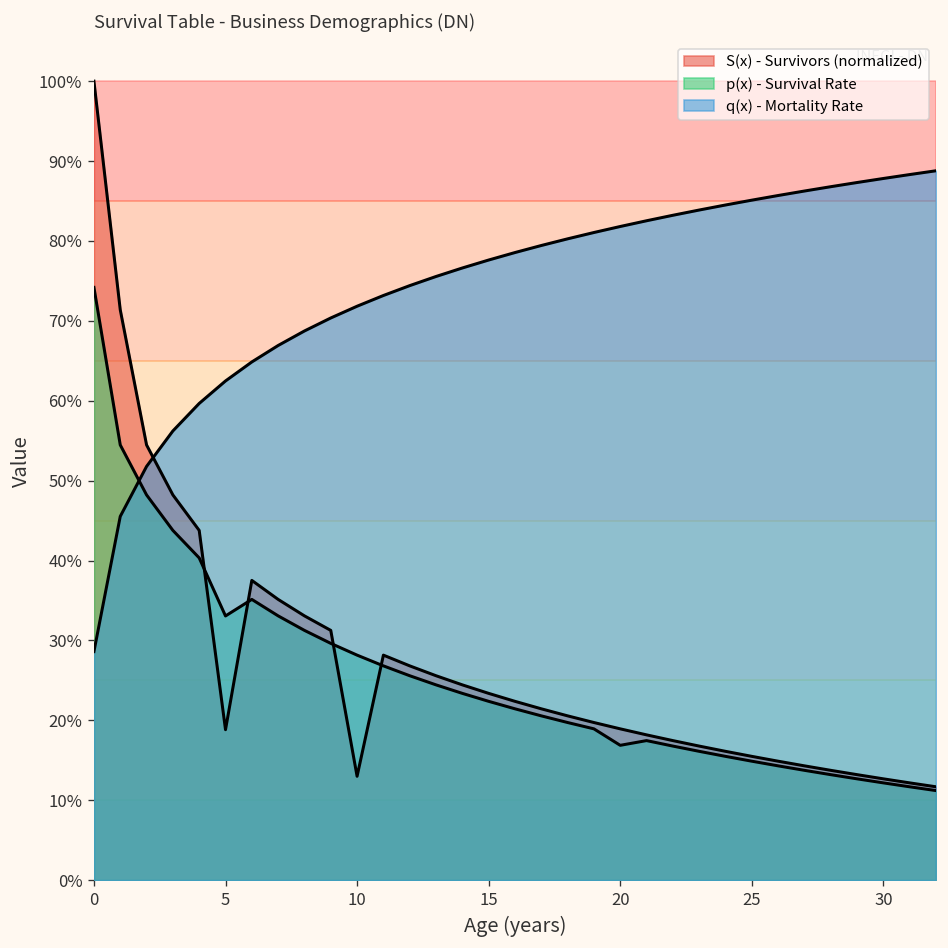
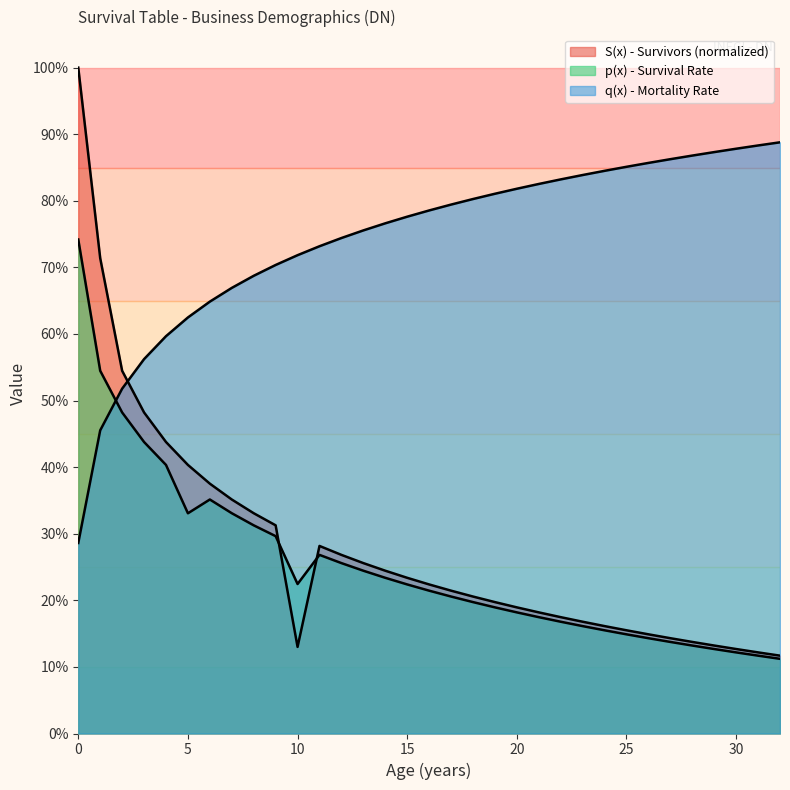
  {
    "S(x) - Survivors (normalized)": {
      "0": "100%",
-     "5": "19%",
+     "5": "40%",
      "10": "13%",
      "15": "23%",
      "20": "19%",
      "25": "15%",
      "30": "13%"
    },
    "p(x) - Survival Rate": {
      "0": "74%",
      "5": "33%",
-     "10": "28%",
+     "10": "22%",
      "15": "22%",
-     "20": "17%",
+     "20": "18%",
      "25": "15%",
      "30": "12%"
    },
    "q(x) - Mortality Rate": {
      "0": "29%",
      "5": "62%",
      "10": "72%",
      "15": "78%",
      "20": "82%",
      "25": "85%",
      "30": "88%"
    }
  }
